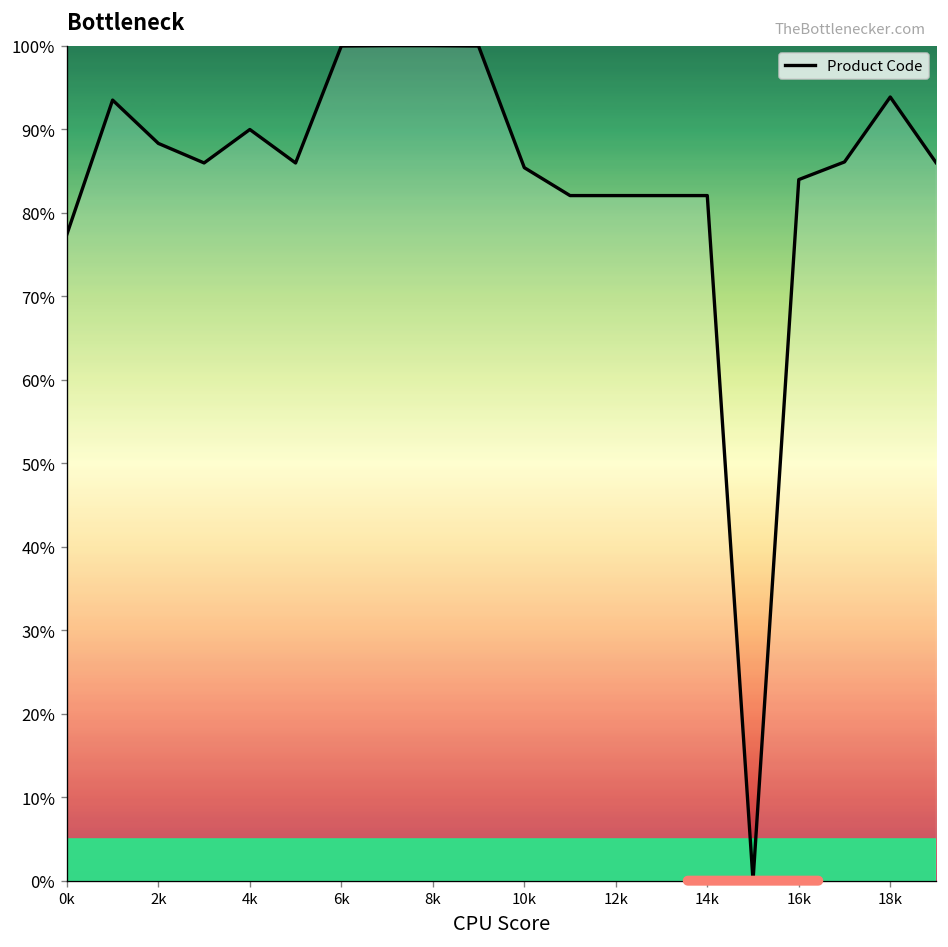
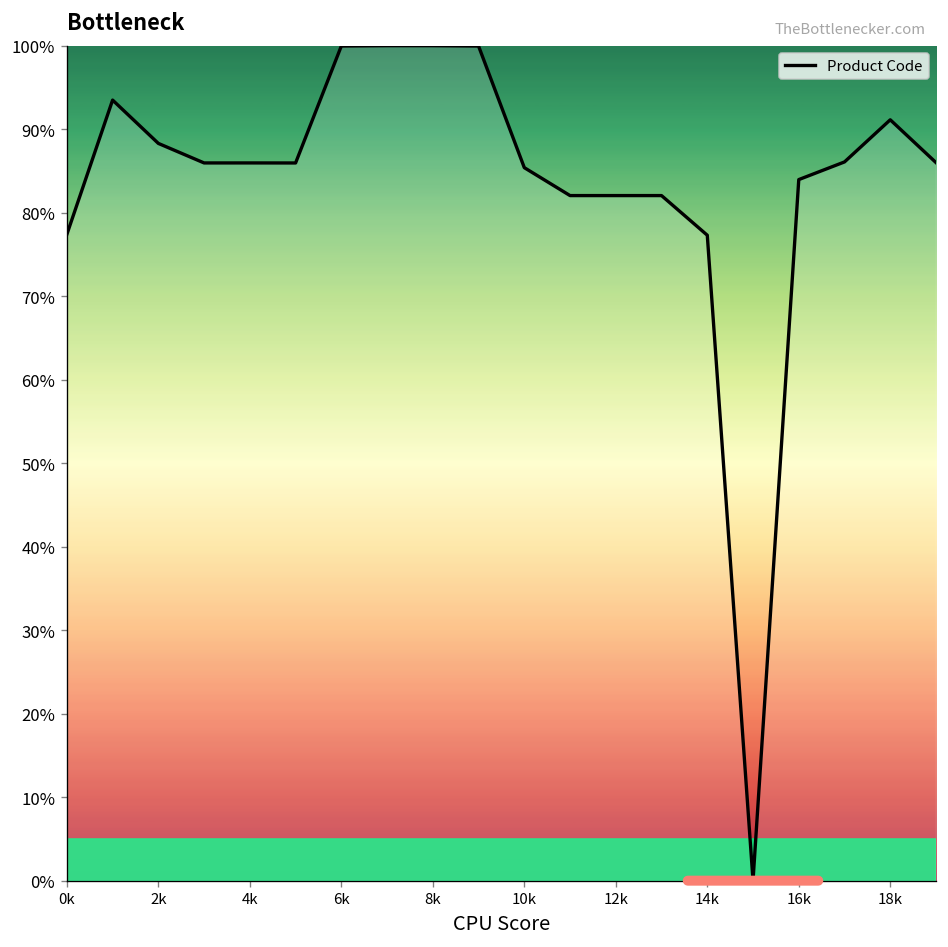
  {
    "0k": "77%",
    "2k": "88%",
-   "4k": "90%",
+   "4k": "86%",
    "6k": "100%",
    "8k": "100%",
    "10k": "85%",
    "12k": "82%",
-   "14k": "82%",
+   "14k": "77%",
    "16k": "84%",
-   "18k": "94%"
+   "18k": "91%"
  }
